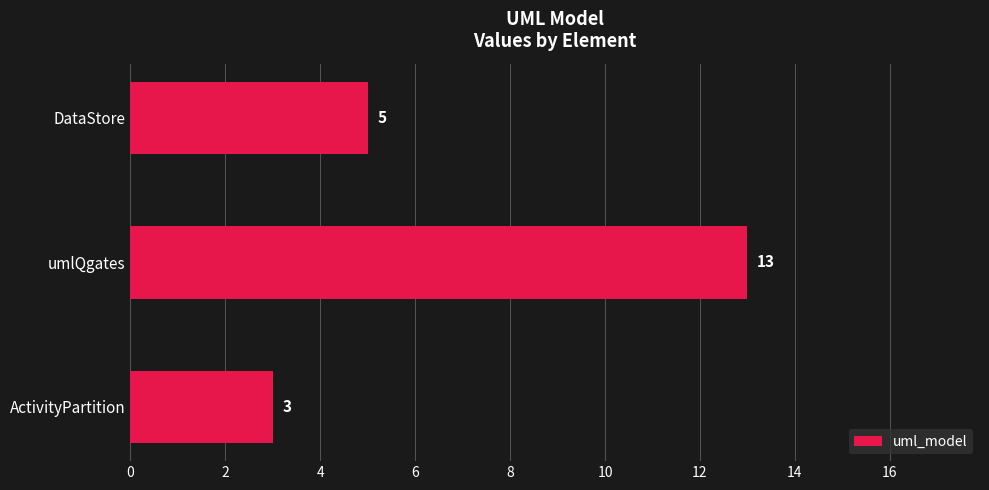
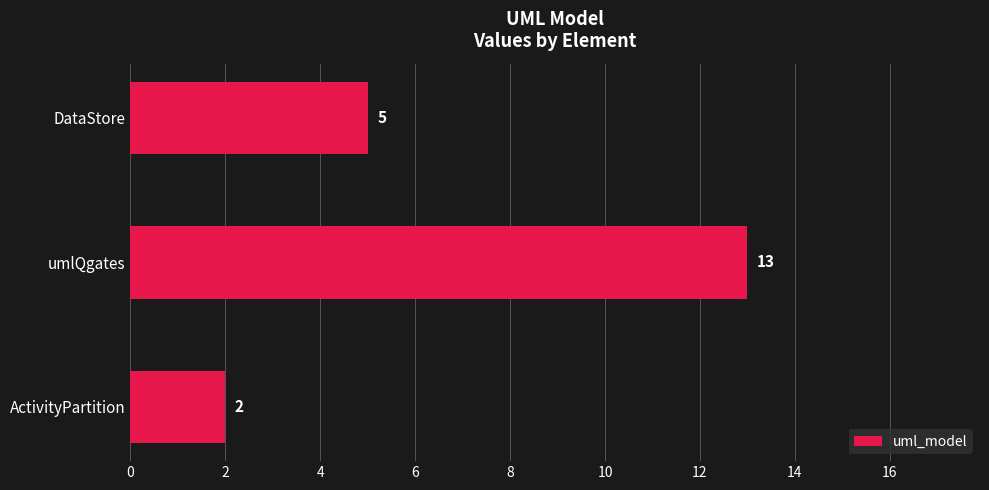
  {
    "DataStore": 5,
    "umlQgates": 13,
-   "ActivityPartition": 3
+   "ActivityPartition": 2
  }
